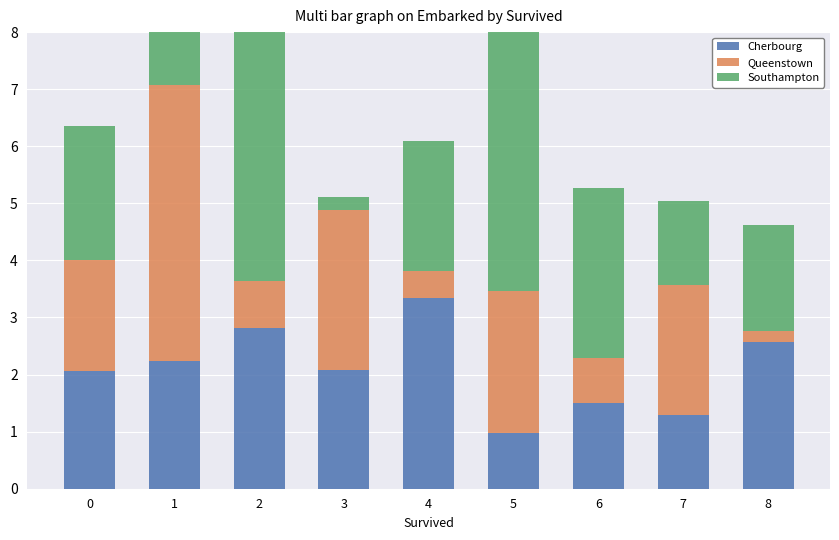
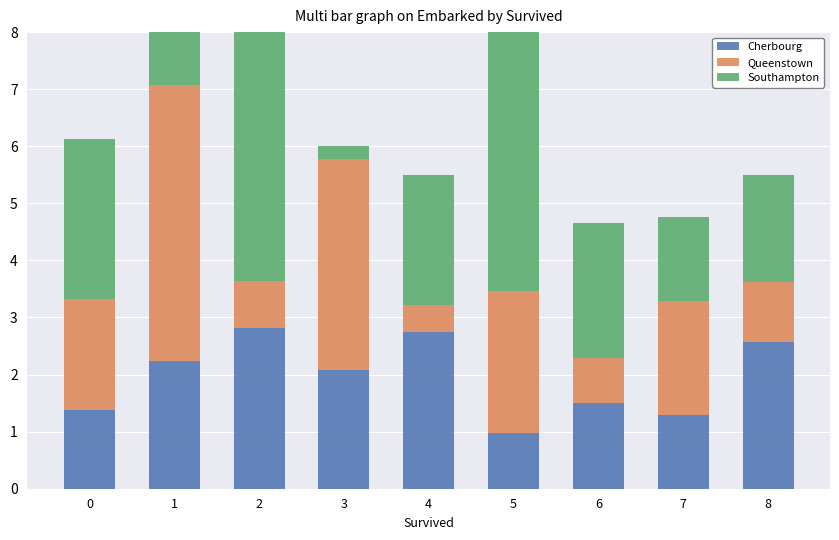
  {
    "Cherbourg": {
-     "0": 2.1,
+     "0": 1.4,
      "1": 2.2,
      "2": 2.8,
      "3": 2.1,
-     "4": 3.3,
+     "4": 2.7,
      "5": 1.0,
      "6": 1.5,
      "7": 1.3,
      "8": 2.6
    },
    "Queenstown": {
      "0": 1.9,
      "1": 4.8,
      "2": 0.8,
-     "3": 2.8,
+     "3": 3.7,
      "4": 0.5,
      "5": 2.5,
      "6": 0.8,
-     "7": 2.3,
-     "8": 0.2
+     "7": 2.0,
+     "8": 1.1
    },
    "Southampton": {
-     "0": 2.4,
+     "0": 2.8,
      "3": 0.2,
      "4": 2.3,
-     "6": 3.0,
+     "6": 2.4,
      "7": 1.5,
      "8": 1.9
    }
  }
